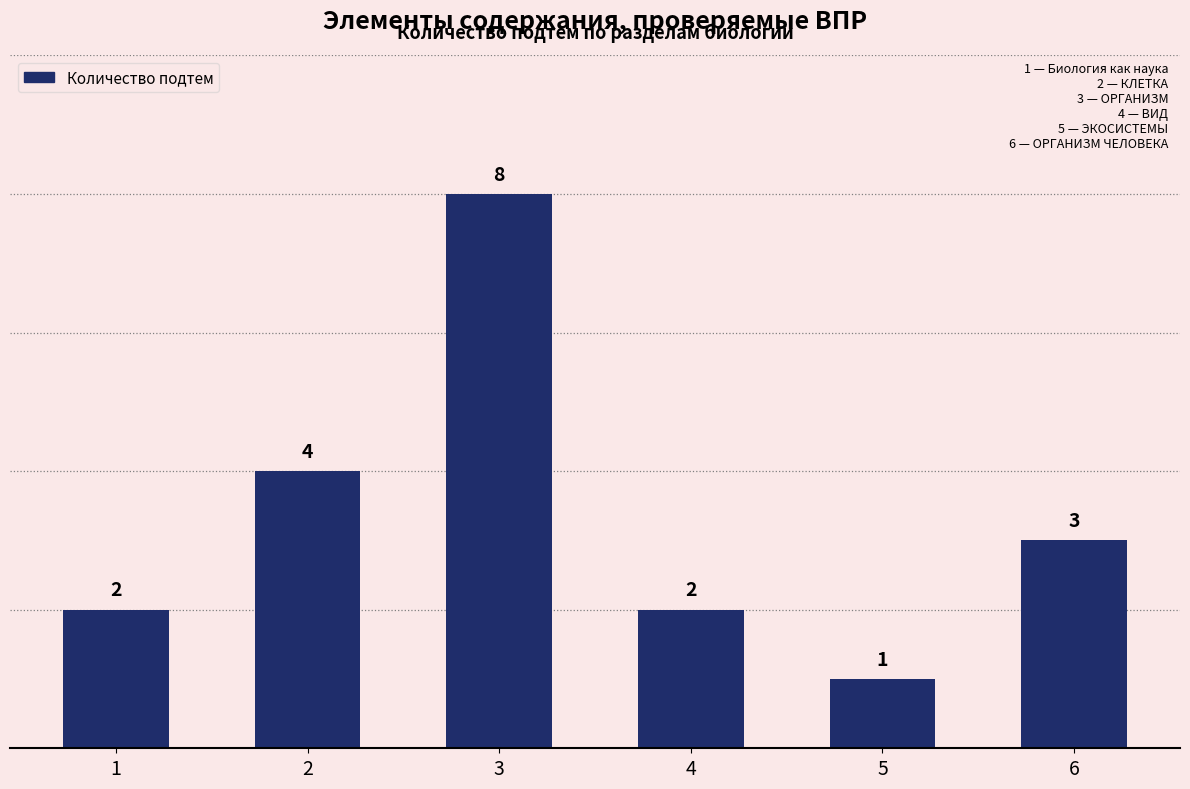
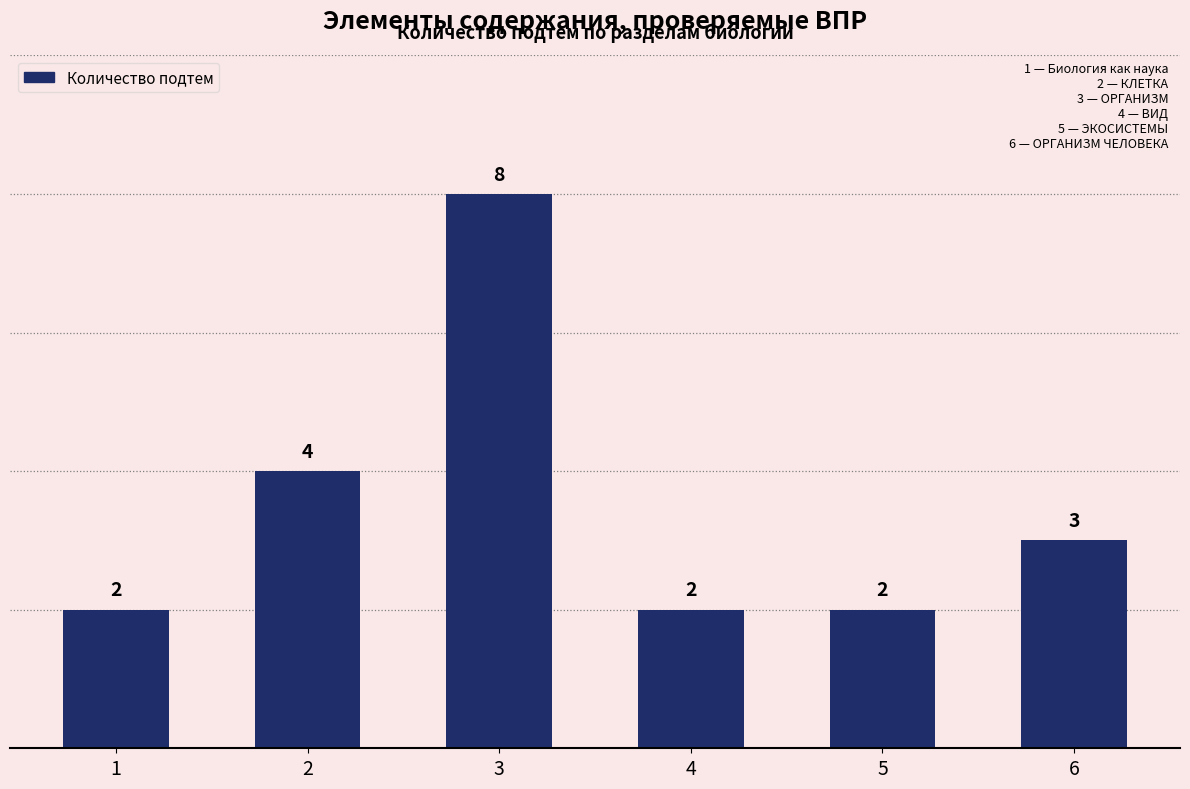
  {
    "1": 2,
    "2": 4,
    "3": 8,
    "4": 2,
-   "5": 1,
+   "5": 2,
    "6": 3
  }
